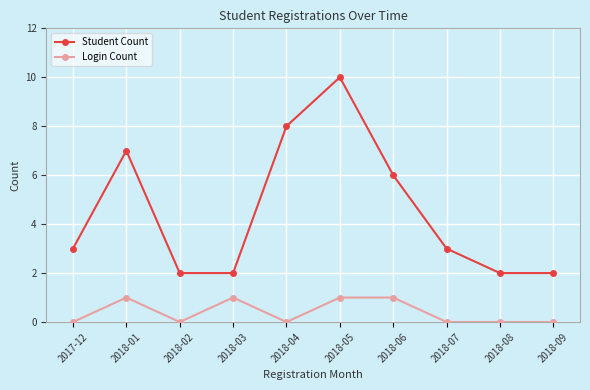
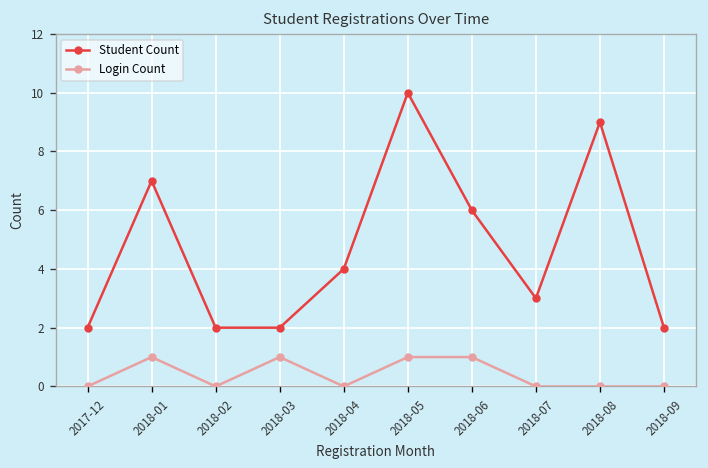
  {
    "Student Count": {
-     "2017-12": 3,
+     "2017-12": 2,
      "2018-01": 7,
      "2018-02": 2,
      "2018-03": 2,
-     "2018-04": 8,
+     "2018-04": 4,
      "2018-05": 10,
      "2018-06": 6,
      "2018-07": 3,
-     "2018-08": 2,
+     "2018-08": 9,
      "2018-09": 2
    },
    "Login Count": {
      "2017-12": 0,
      "2018-01": 1,
      "2018-02": 0,
      "2018-03": 1,
      "2018-04": 0,
      "2018-05": 1,
      "2018-06": 1,
      "2018-07": 0,
      "2018-08": 0,
      "2018-09": 0
    }
  }
